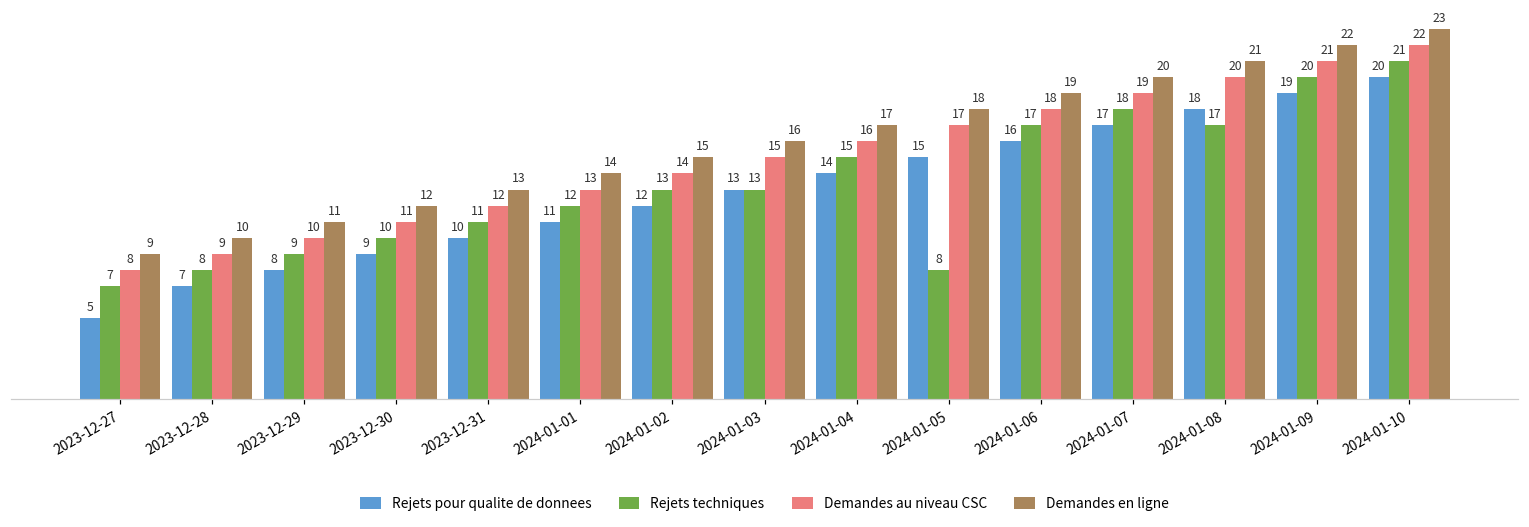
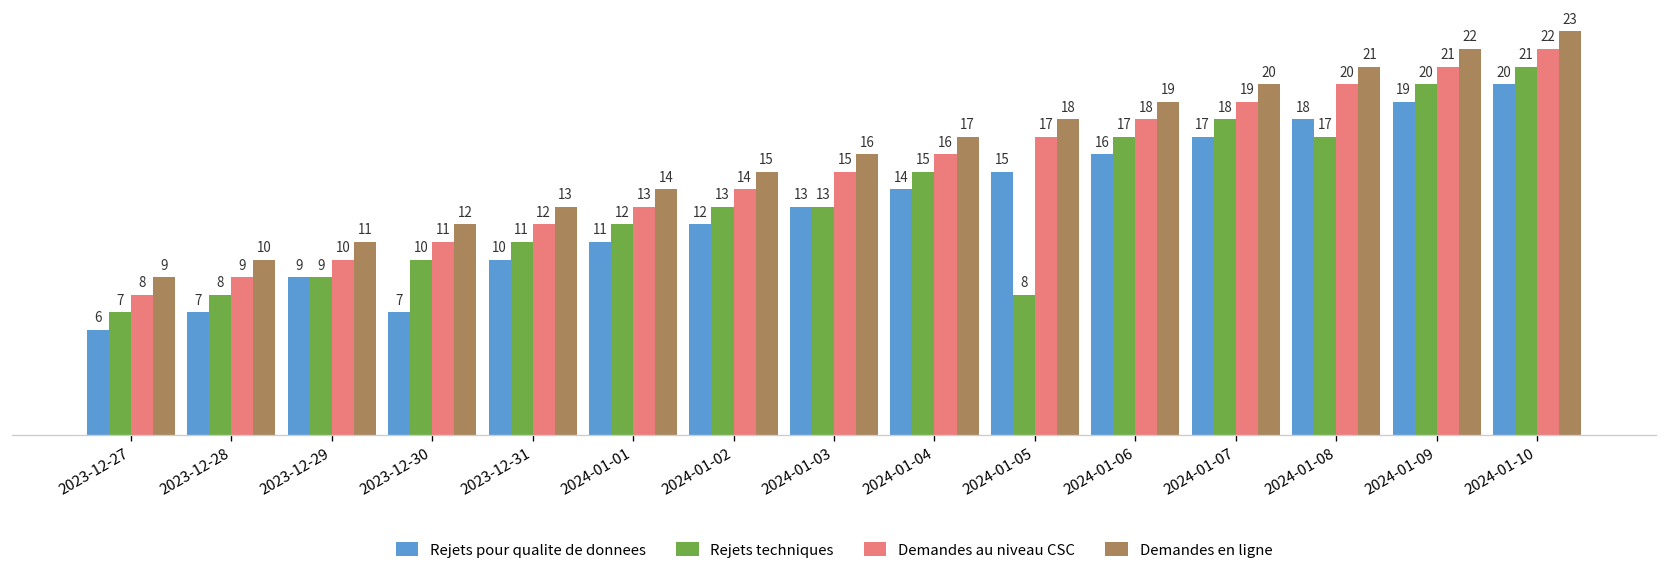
  {
    "Rejets pour qualite de donnees": {
-     "2023-12-27": 5,
+     "2023-12-27": 6,
      "2023-12-28": 7,
-     "2023-12-29": 8,
-     "2023-12-30": 9,
+     "2023-12-29": 9,
+     "2023-12-30": 7,
      "2023-12-31": 10,
      "2024-01-01": 11,
      "2024-01-02": 12,
      "2024-01-03": 13,
      "2024-01-04": 14,
      "2024-01-05": 15,
      "2024-01-06": 16,
      "2024-01-07": 17,
      "2024-01-08": 18,
      "2024-01-09": 19,
      "2024-01-10": 20
    },
    "Rejets techniques": {
      "2023-12-27": 7,
      "2023-12-28": 8,
      "2023-12-29": 9,
      "2023-12-30": 10,
      "2023-12-31": 11,
      "2024-01-01": 12,
      "2024-01-02": 13,
      "2024-01-03": 13,
      "2024-01-04": 15,
      "2024-01-05": 8,
      "2024-01-06": 17,
      "2024-01-07": 18,
      "2024-01-08": 17,
      "2024-01-09": 20,
      "2024-01-10": 21
    },
    "Demandes au niveau CSC": {
      "2023-12-27": 8,
      "2023-12-28": 9,
      "2023-12-29": 10,
      "2023-12-30": 11,
      "2023-12-31": 12,
      "2024-01-01": 13,
      "2024-01-02": 14,
      "2024-01-03": 15,
      "2024-01-04": 16,
      "2024-01-05": 17,
      "2024-01-06": 18,
      "2024-01-07": 19,
      "2024-01-08": 20,
      "2024-01-09": 21,
      "2024-01-10": 22
    },
    "Demandes en ligne": {
      "2023-12-27": 9,
      "2023-12-28": 10,
      "2023-12-29": 11,
      "2023-12-30": 12,
      "2023-12-31": 13,
      "2024-01-01": 14,
      "2024-01-02": 15,
      "2024-01-03": 16,
      "2024-01-04": 17,
      "2024-01-05": 18,
      "2024-01-06": 19,
      "2024-01-07": 20,
      "2024-01-08": 21,
      "2024-01-09": 22,
      "2024-01-10": 23
    }
  }
